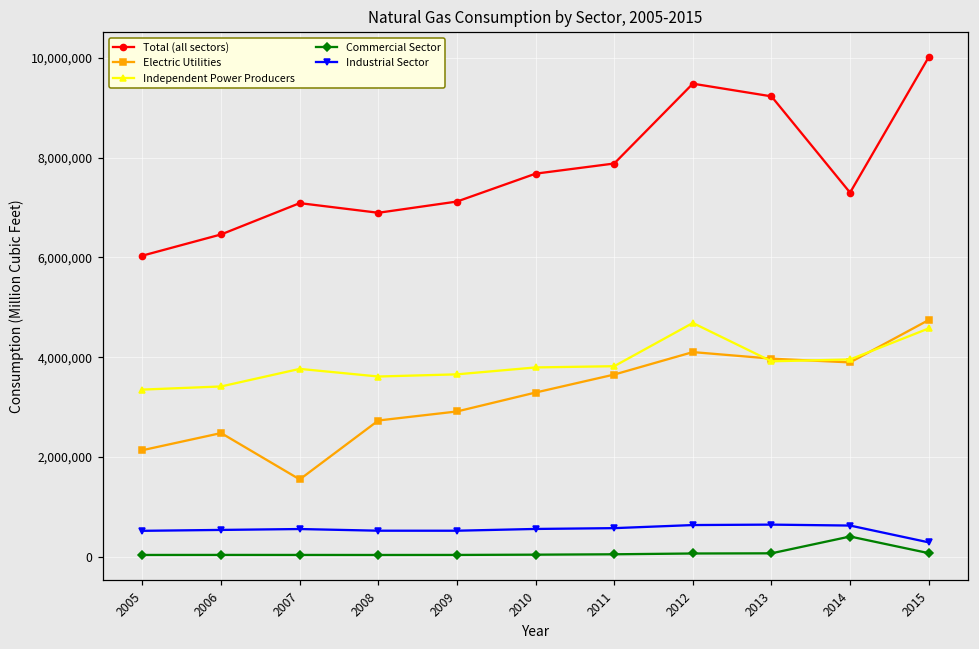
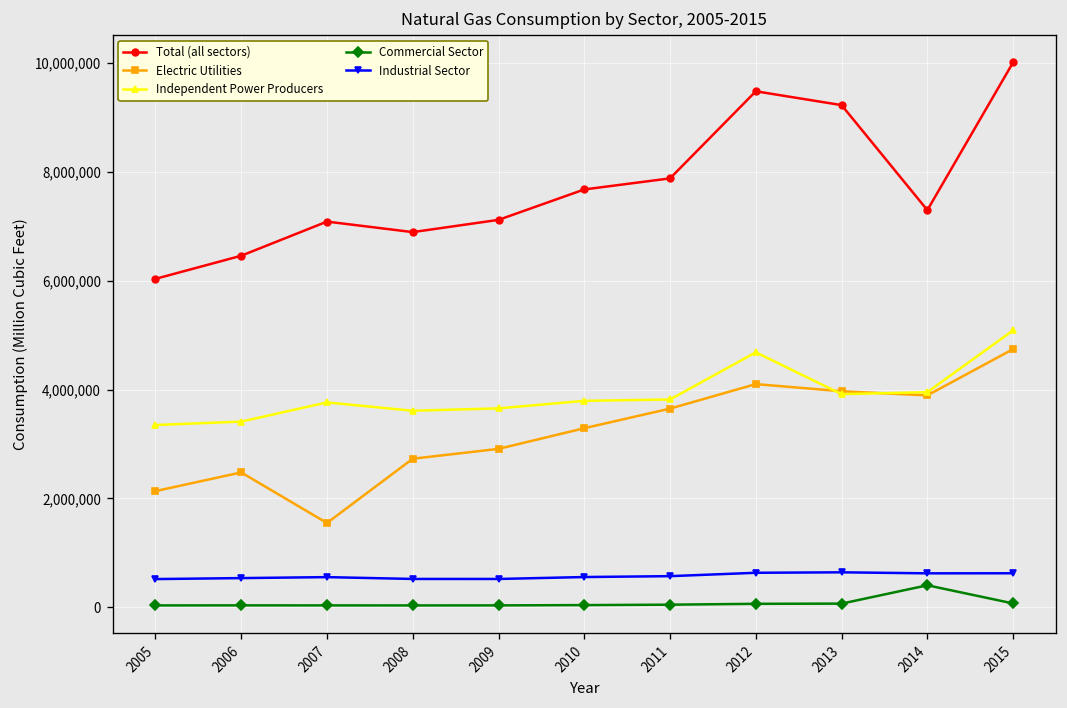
  {
    "Total (all sectors)": {
      "2005": "6,000,000",
      "2006": "6,500,000",
      "2007": "7,100,000",
      "2008": "6,900,000",
      "2009": "7,100,000",
      "2010": "7,700,000",
      "2011": "7,900,000",
      "2012": "9,500,000",
      "2013": "9,200,000",
      "2014": "7,300,000",
      "2015": "10,000,000"
    },
    "Electric Utilities": {
      "2005": "2,100,000",
      "2006": "2,500,000",
      "2007": "1,500,000",
      "2008": "2,700,000",
      "2009": "2,900,000",
      "2010": "3,300,000",
      "2011": "3,700,000",
      "2012": "4,100,000",
      "2014": "3,900,000",
      "2015": "4,700,000"
    },
    "Independent Power Producers": {
      "2005": "3,300,000",
      "2006": "3,400,000",
      "2007": "3,800,000",
      "2008": "3,600,000",
      "2009": "3,700,000",
      "2010": "3,800,000",
      "2011": "3,800,000",
      "2012": "4,700,000",
      "2014": "4,000,000",
-     "2015": "4,600,000"
+     "2015": "5,100,000"
    },
    "Commercial Sector": {
      "2005": "0",
      "2006": "0",
      "2007": "0",
      "2008": "0",
      "2009": "0",
      "2010": "0",
      "2011": "0",
      "2012": "100,000",
      "2013": "100,000",
      "2014": "400,000",
      "2015": "100,000"
    },
    "Industrial Sector": {
      "2005": "500,000",
      "2006": "500,000",
      "2007": "600,000",
      "2008": "500,000",
      "2009": "500,000",
      "2010": "600,000",
      "2011": "600,000",
      "2012": "600,000",
      "2013": "600,000",
      "2014": "600,000",
-     "2015": "300,000"
+     "2015": "600,000"
    }
  }
